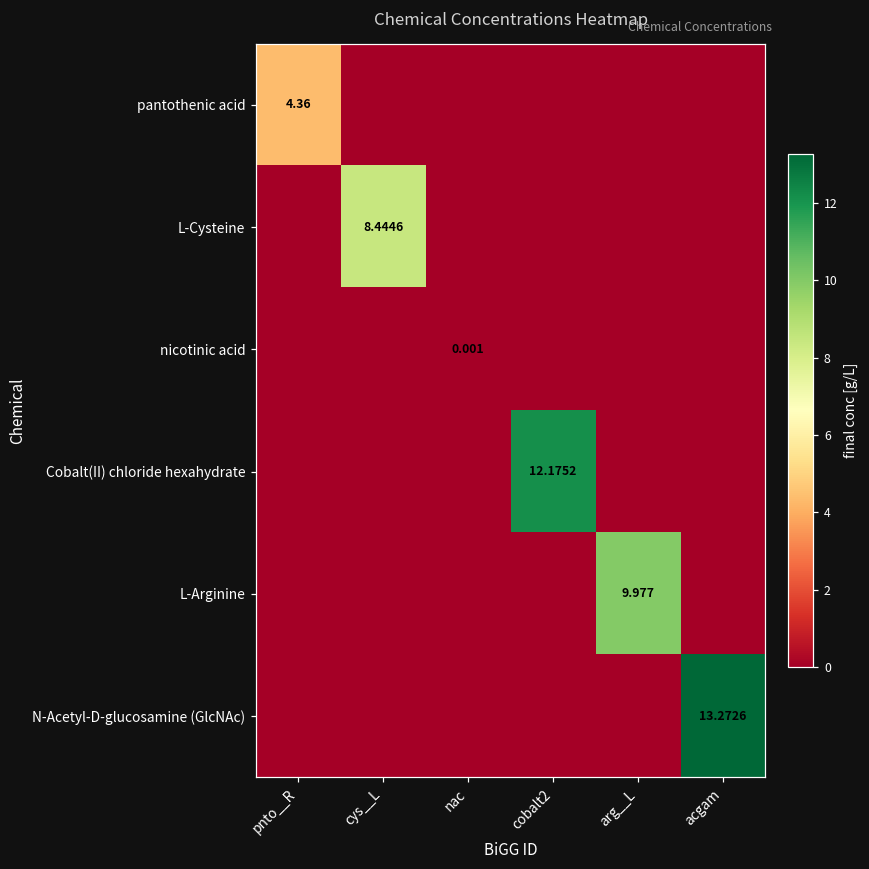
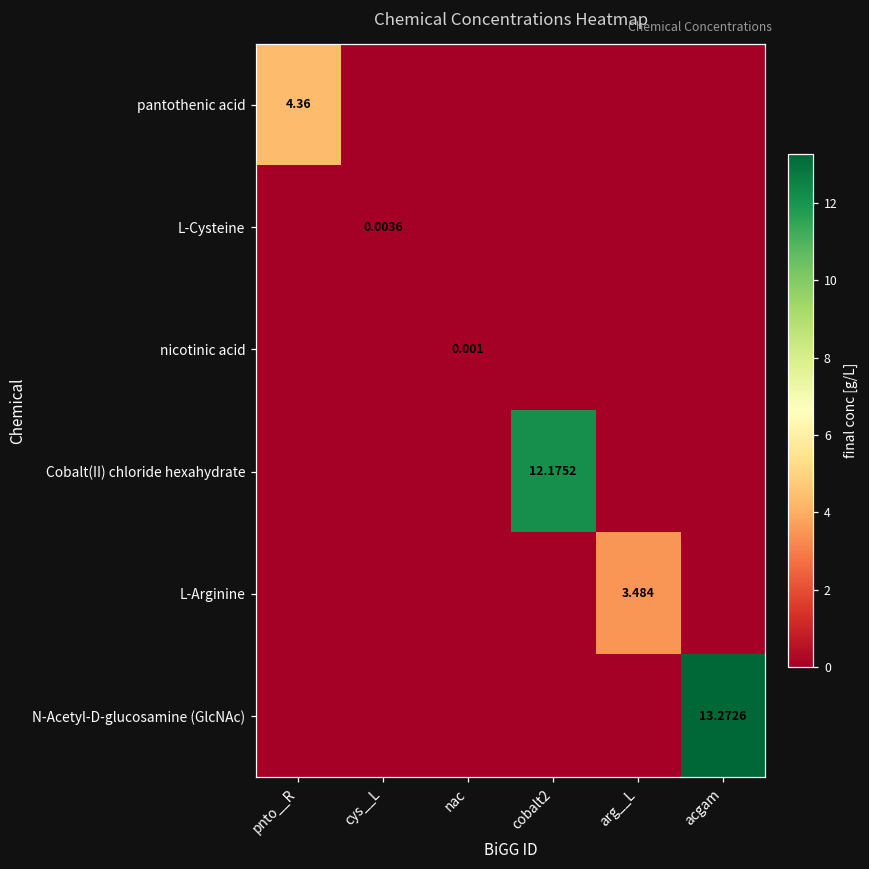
  {
    "pantothenic acid": {
      "pnto__R": 4.36
    },
    "L-Cysteine": {
-     "cys__L": 8.4446
+     "cys__L": 0.0036
    },
    "nicotinic acid": {
      "nac": 0.001
    },
    "Cobalt(II) chloride hexahydrate": {
      "cobalt2": 12.1752
    },
    "L-Arginine": {
-     "arg__L": 9.977
+     "arg__L": 3.484
    },
    "N-Acetyl-D-glucosamine (GlcNAc)": {
      "acgam": 13.2726
    }
  }
